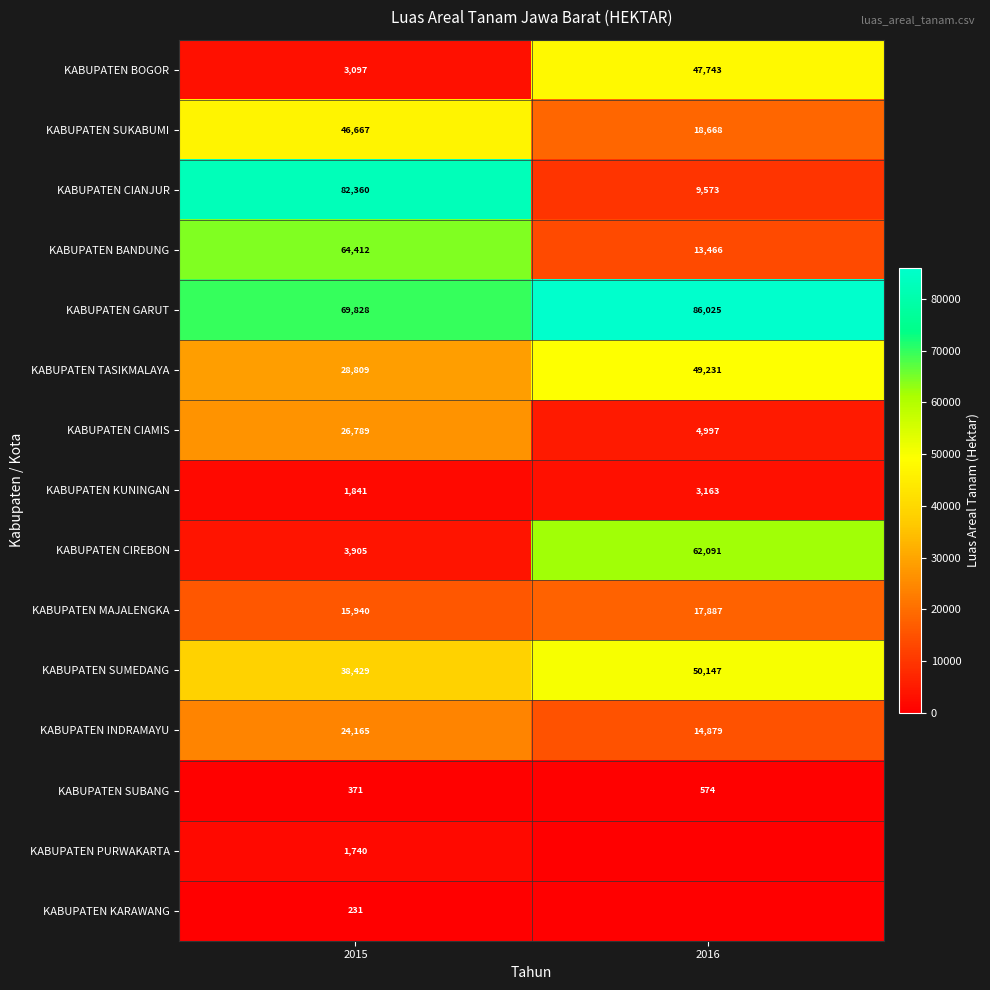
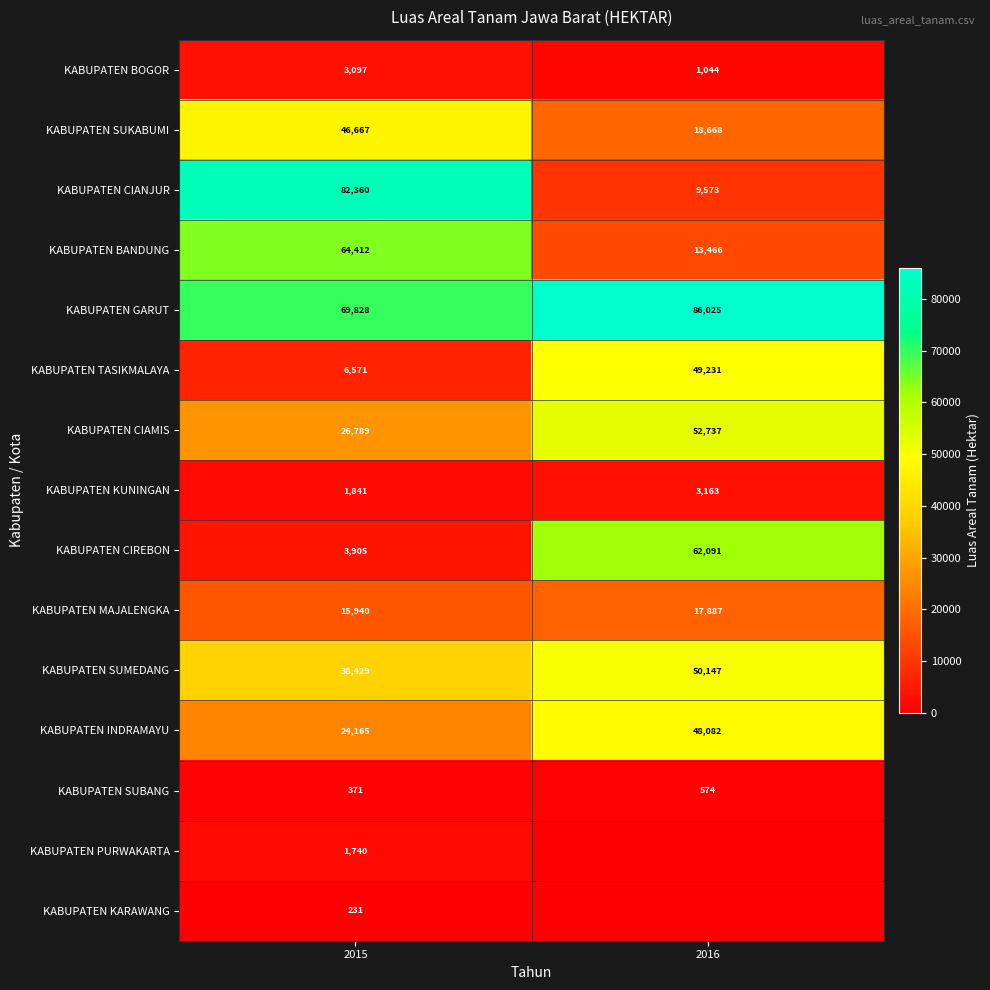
  {
    "KABUPATEN BOGOR": {
      "2015": "3,097",
-     "2016": "47,743"
+     "2016": "1,044"
    },
    "KABUPATEN SUKABUMI": {
      "2015": "46,667",
      "2016": "18,668"
    },
    "KABUPATEN CIANJUR": {
      "2015": "82,360",
      "2016": "9,573"
    },
    "KABUPATEN BANDUNG": {
      "2015": "64,412",
      "2016": "13,466"
    },
    "KABUPATEN GARUT": {
      "2015": "69,828",
      "2016": "86,025"
    },
    "KABUPATEN TASIKMALAYA": {
-     "2015": "28,809",
+     "2015": "6,571",
      "2016": "49,231"
    },
    "KABUPATEN CIAMIS": {
      "2015": "26,789",
-     "2016": "4,997"
+     "2016": "52,737"
    },
    "KABUPATEN KUNINGAN": {
      "2015": "1,841",
      "2016": "3,163"
    },
    "KABUPATEN CIREBON": {
      "2015": "3,905",
      "2016": "62,091"
    },
    "KABUPATEN MAJALENGKA": {
      "2015": "15,940",
      "2016": "17,887"
    },
    "KABUPATEN SUMEDANG": {
      "2015": "38,429",
      "2016": "50,147"
    },
    "KABUPATEN INDRAMAYU": {
      "2015": "24,165",
-     "2016": "14,879"
+     "2016": "48,082"
    },
    "KABUPATEN SUBANG": {
      "2015": "371",
      "2016": "574"
    },
    "KABUPATEN PURWAKARTA": {
      "2015": "1,740"
    },
    "KABUPATEN KARAWANG": {
      "2015": "231"
    }
  }
